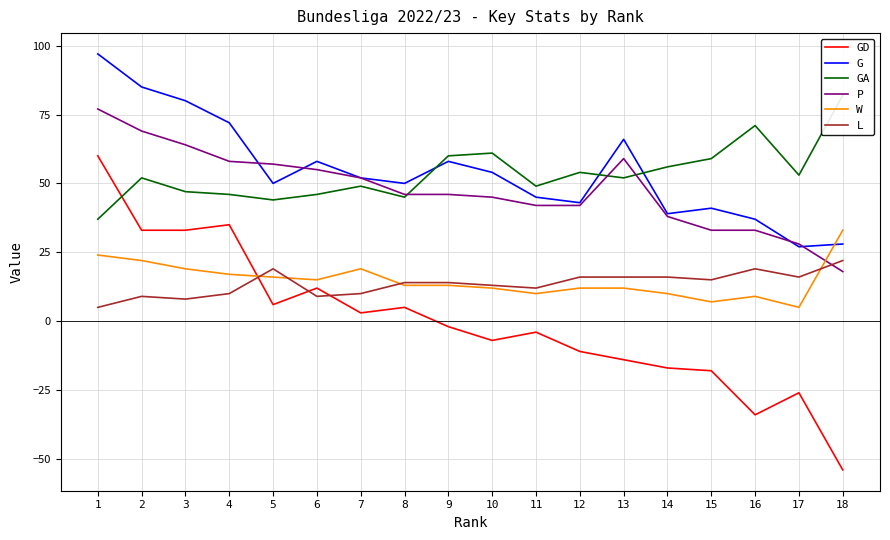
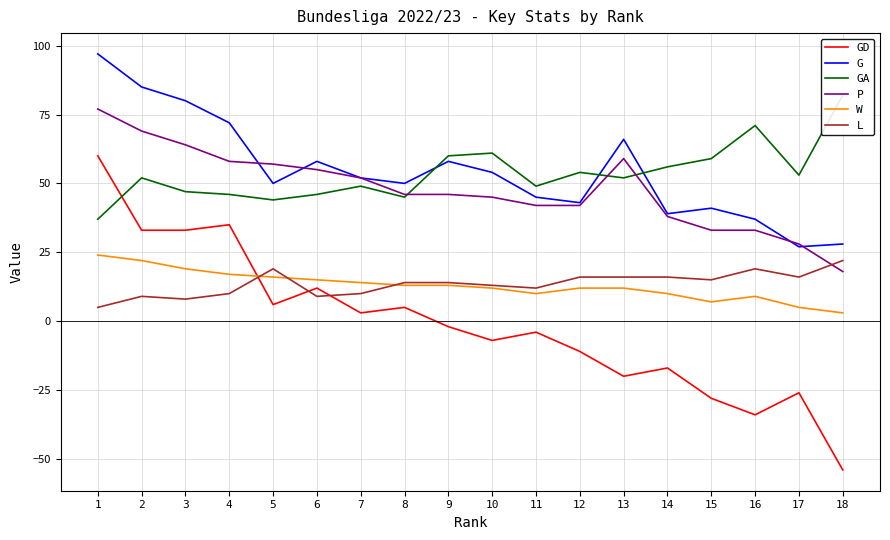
  {
    "GD": {
      "1": 60,
      "2": 33,
      "3": 33,
      "4": 35,
      "5": 6,
      "6": 12,
      "7": 3,
      "8": 5,
      "9": -2,
      "10": -7,
      "11": -4,
      "12": -11,
-     "13": -14,
+     "13": -20,
      "14": -17,
-     "15": -18,
+     "15": -28,
      "16": -34,
      "17": -26,
      "18": -54
    },
    "G": {
      "1": 97,
      "2": 85,
      "3": 80,
      "4": 72,
      "5": 50,
      "6": 58,
      "8": 50,
      "9": 58,
      "10": 54,
      "11": 45,
      "12": 43,
      "13": 66,
      "14": 39,
      "15": 41,
      "16": 37,
      "17": 27,
      "18": 28
    },
    "GA": {
      "1": 37,
      "2": 52,
      "3": 47,
      "4": 46,
      "5": 44,
      "6": 46,
      "7": 49,
      "8": 45,
      "9": 60,
      "10": 61,
      "11": 49,
      "12": 54,
      "13": 52,
      "14": 56,
      "15": 59,
      "16": 71,
      "17": 53
    },
    "P": {
      "1": 77,
      "2": 69,
      "3": 64,
      "4": 58,
      "5": 57,
      "6": 55,
      "8": 46,
      "9": 46,
      "10": 45,
      "11": 42,
      "12": 42,
      "13": 59,
      "14": 38,
      "15": 33,
      "16": 33,
      "17": 28,
      "18": 18
    },
    "W": {
      "1": 24,
      "2": 22,
      "3": 19,
      "4": 17,
      "5": 16,
      "6": 15,
-     "7": 19,
+     "7": 14,
      "8": 13,
      "9": 13,
      "10": 12,
      "11": 10,
      "12": 12,
      "13": 12,
      "14": 10,
      "15": 7,
      "16": 9,
      "17": 5,
-     "18": 33
+     "18": 3
    },
    "L": {
      "1": 5,
      "2": 9,
      "3": 8,
      "4": 10,
      "5": 19,
      "6": 9,
      "7": 10,
      "8": 14,
      "9": 14,
      "10": 13,
      "11": 12,
      "12": 16,
      "13": 16,
      "14": 16,
      "15": 15,
      "16": 19,
      "17": 16,
      "18": 22
    }
  }
